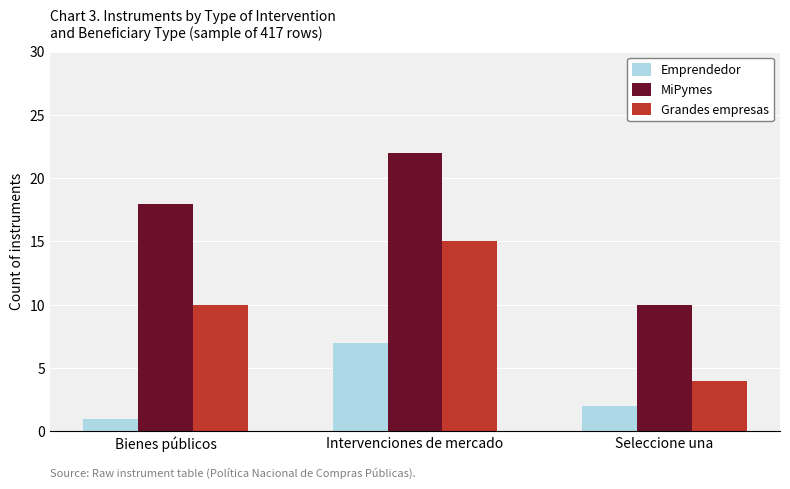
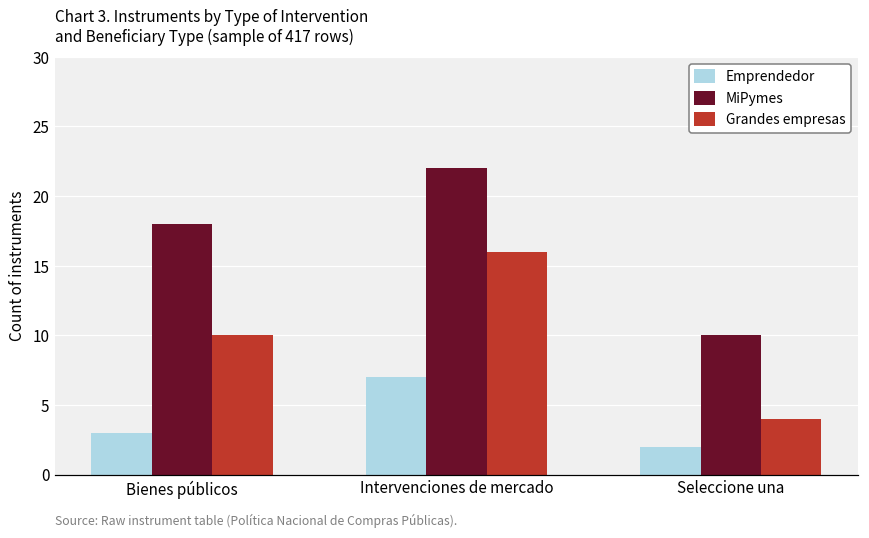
  {
    "Emprendedor": {
-     "Bienes públicos": 1,
+     "Bienes públicos": 3,
      "Intervenciones de mercado": 7,
      "Seleccione una": 2
    },
    "MiPymes": {
      "Bienes públicos": 18,
      "Intervenciones de mercado": 22,
      "Seleccione una": 10
    },
    "Grandes empresas": {
      "Bienes públicos": 10,
-     "Intervenciones de mercado": 15,
+     "Intervenciones de mercado": 16,
      "Seleccione una": 4
    }
  }
